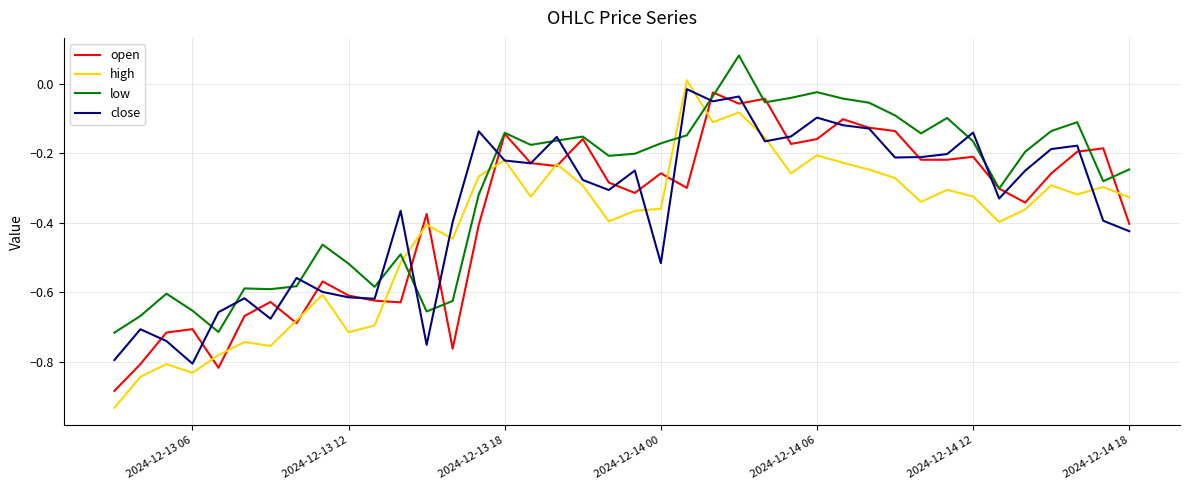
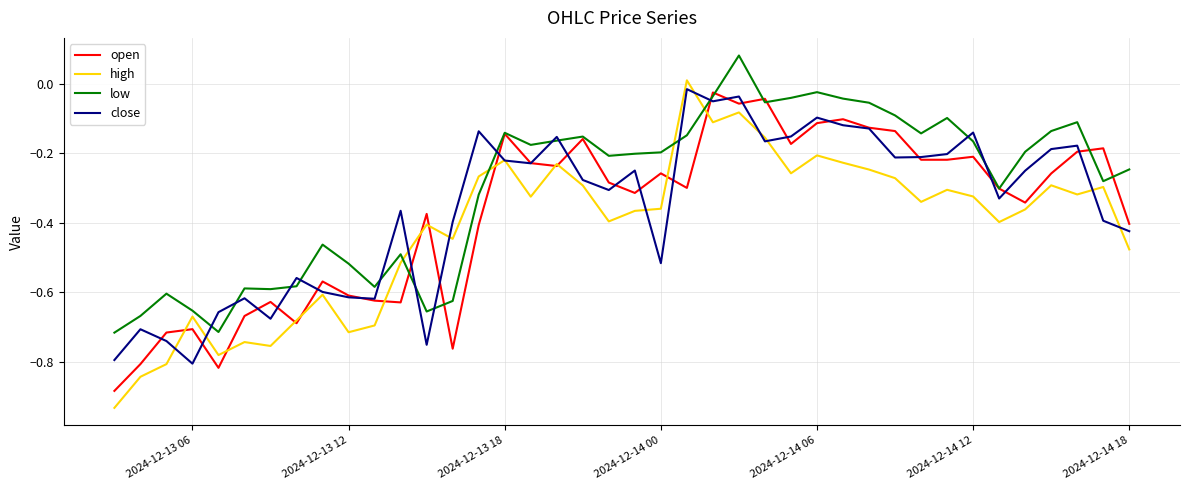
  {
    "open": {
      "2024-12-13 06": -0.71,
      "2024-12-14 00": -0.26,
-     "2024-12-14 06": -0.16,
+     "2024-12-14 06": -0.11,
      "2024-12-14 12": -0.21,
      "2024-12-14 18": -0.40
    },
    "high": {
-     "2024-12-13 06": -0.83,
+     "2024-12-13 06": -0.67,
      "2024-12-13 12": -0.72,
      "2024-12-14 00": -0.36,
      "2024-12-14 06": -0.21,
      "2024-12-14 12": -0.32,
-     "2024-12-14 18": -0.33
+     "2024-12-14 18": -0.48
    },
    "low": {
      "2024-12-13 06": -0.65,
      "2024-12-13 12": -0.52,
-     "2024-12-14 00": -0.17,
+     "2024-12-14 00": -0.20,
      "2024-12-14 06": -0.02,
      "2024-12-14 12": -0.17,
      "2024-12-14 18": -0.25
    },
    "close": {
      "2024-12-13 06": -0.81,
      "2024-12-14 00": -0.52,
      "2024-12-14 06": -0.10,
      "2024-12-14 12": -0.14,
      "2024-12-14 18": -0.42
    }
  }
